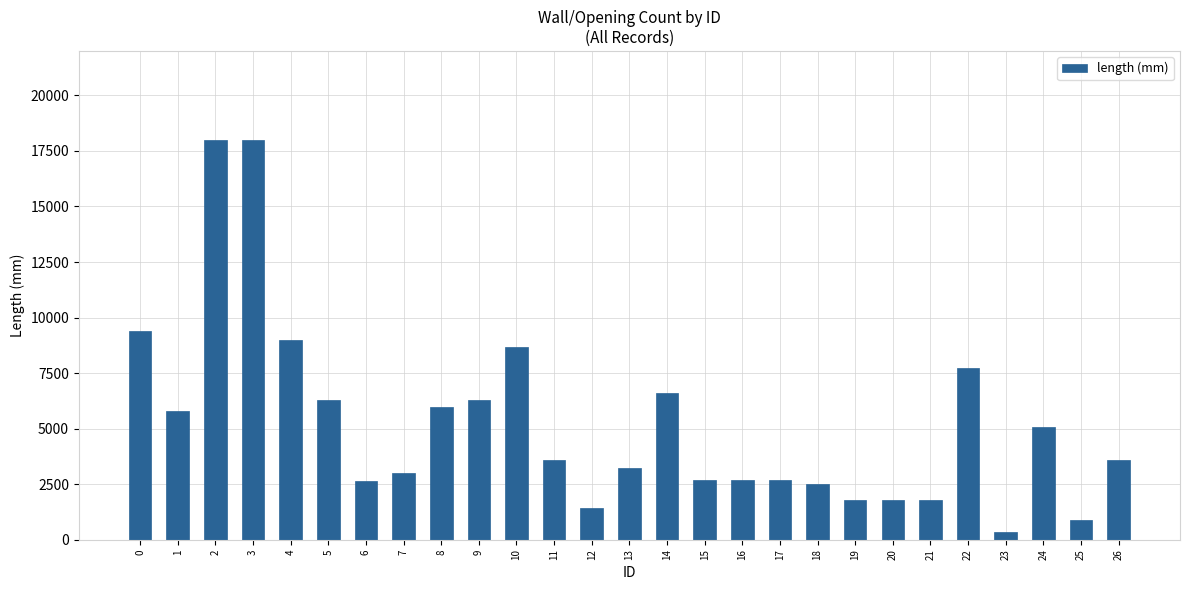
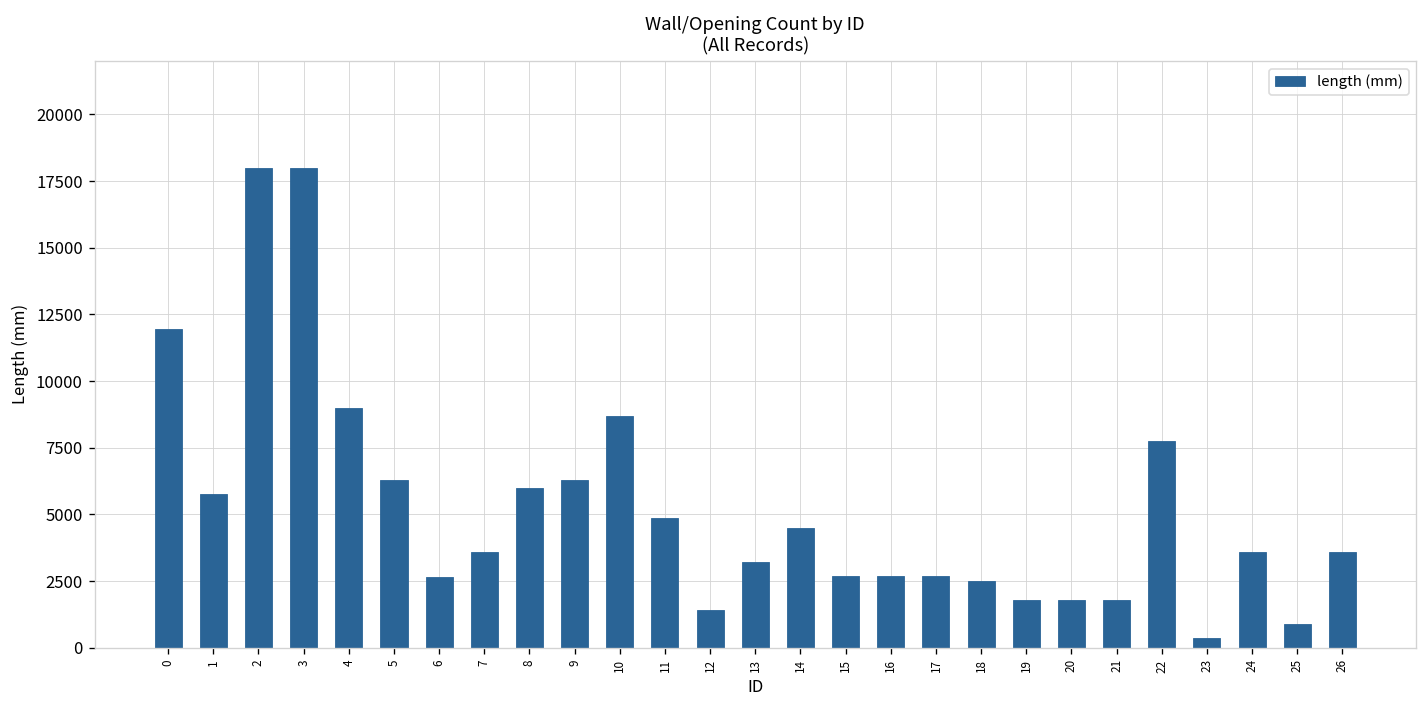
  {
-   "0": 9400,
+   "0": 12000,
    "1": 5800,
    "2": 18000,
    "3": 18000,
    "4": 9000,
    "5": 6300,
    "6": 2700,
-   "7": 3000,
+   "7": 3600,
    "8": 6000,
    "9": 6300,
    "10": 8700,
-   "11": 3600,
+   "11": 4900,
    "12": 1400,
    "13": 3200,
-   "14": 6600,
+   "14": 4500,
    "15": 2700,
    "16": 2700,
    "17": 2700,
    "18": 2500,
    "19": 1800,
    "20": 1800,
    "21": 1800,
    "22": 7700,
    "23": 400,
-   "24": 5100,
+   "24": 3600,
    "25": 900,
    "26": 3600
  }
